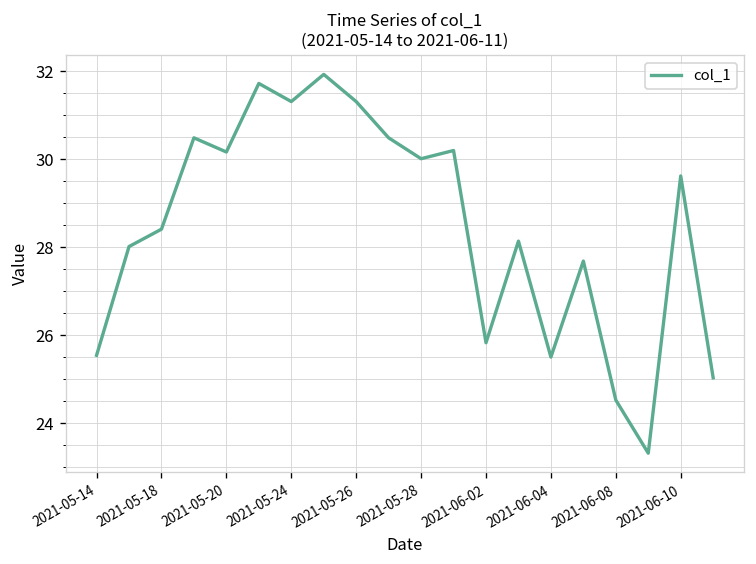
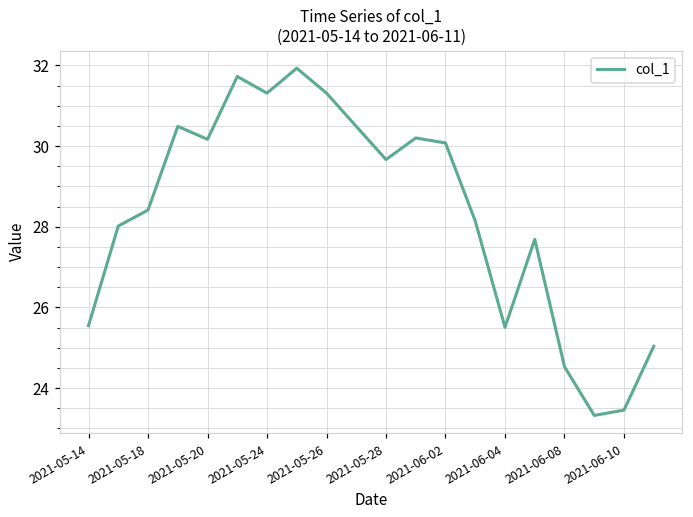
  {
    "2021-05-14": 25.5,
    "2021-05-18": 28.4,
    "2021-05-20": 30.2,
    "2021-05-24": 31.3,
    "2021-05-26": 31.3,
-   "2021-05-28": 30.0,
-   "2021-06-02": 25.8,
+   "2021-05-28": 29.7,
+   "2021-06-02": 30.1,
    "2021-06-04": 25.5,
    "2021-06-08": 24.5,
-   "2021-06-10": 29.6
+   "2021-06-10": 23.5
  }
